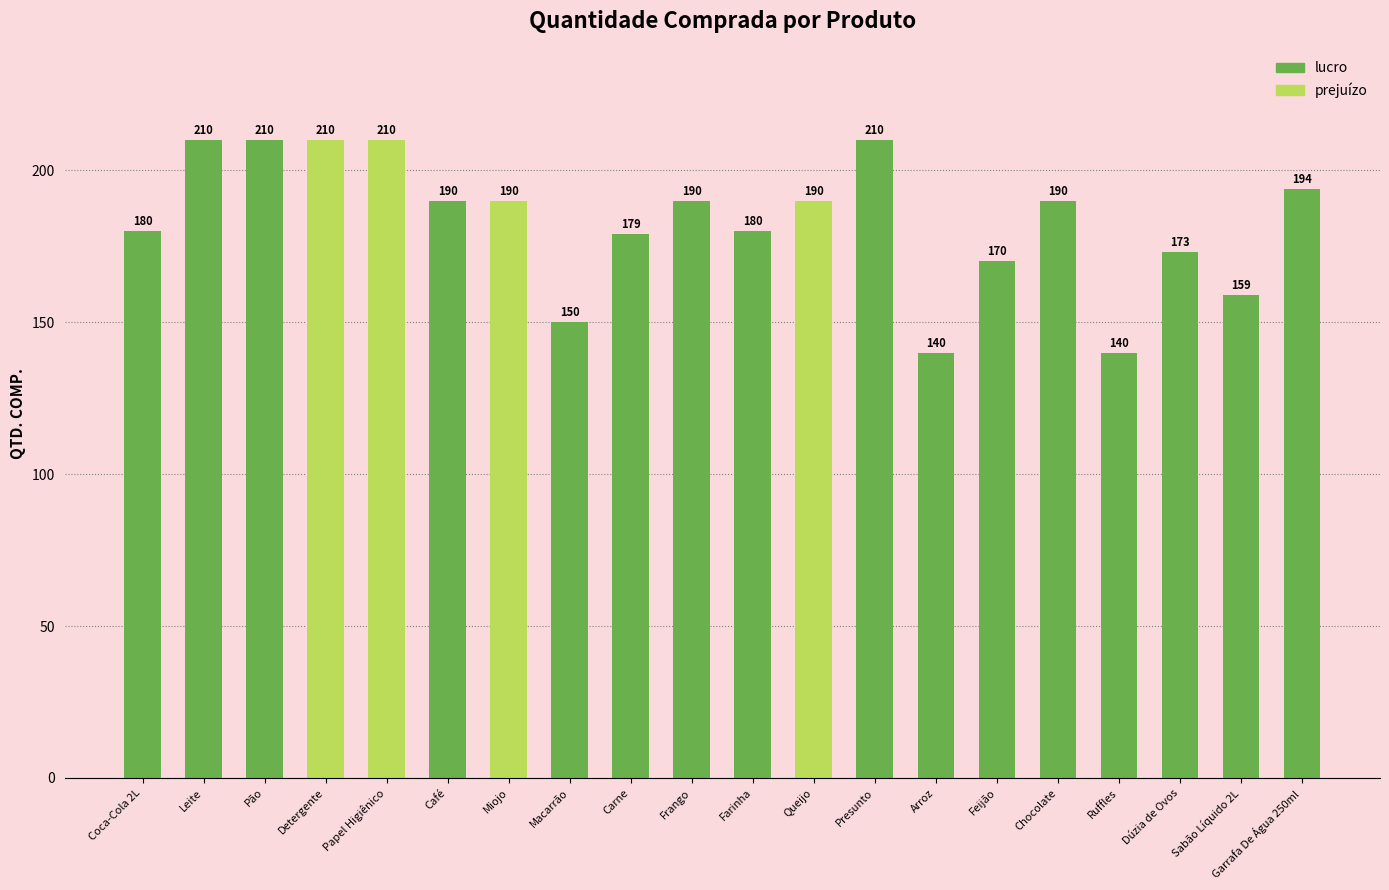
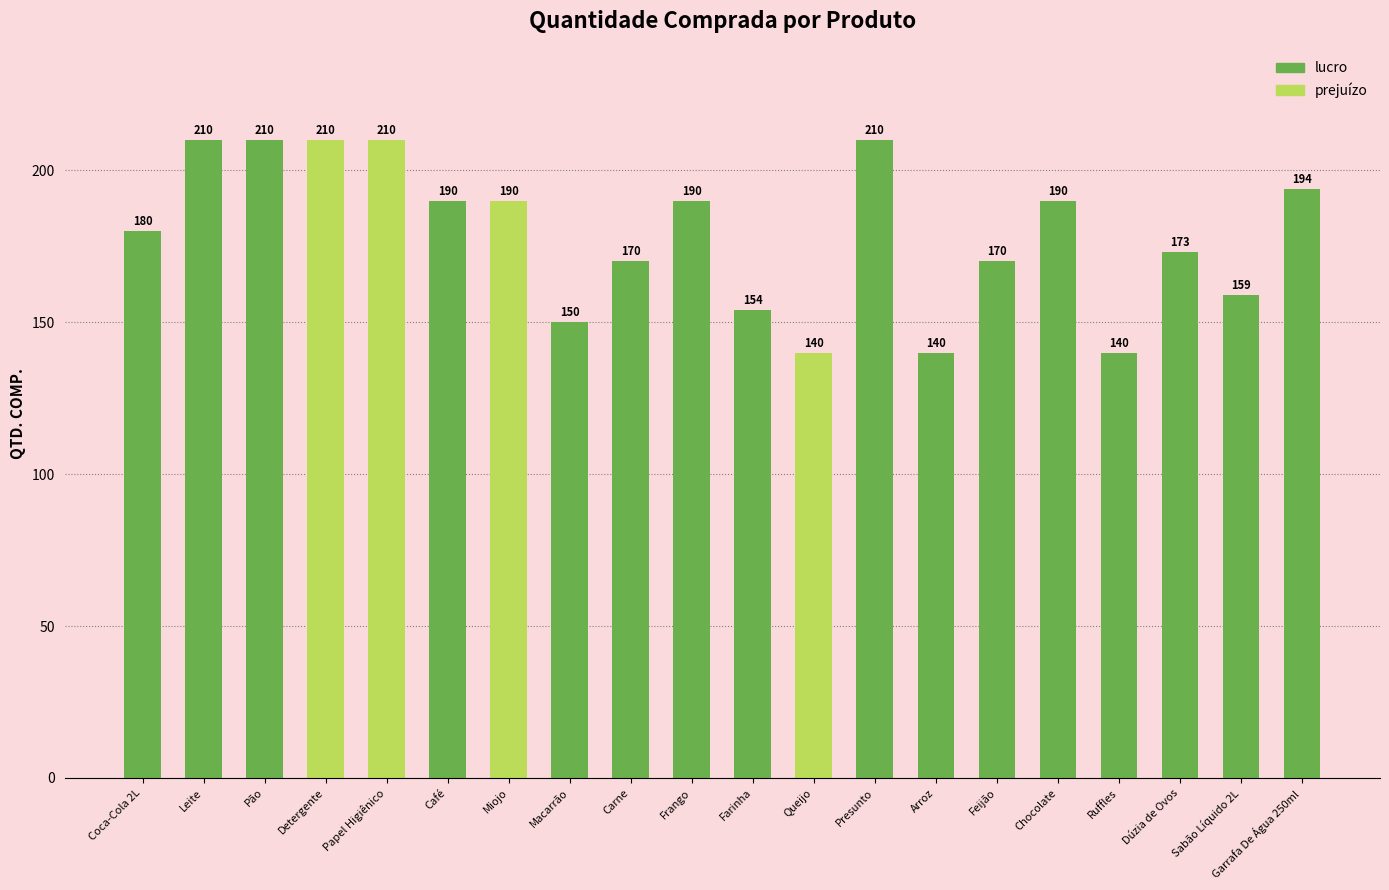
  {
    "Coca-Cola 2L": 180,
    "Leite": 210,
    "Pão": 210,
    "Detergente": 210,
    "Papel Higiênico": 210,
    "Café": 190,
    "Miojo": 190,
    "Macarrão": 150,
-   "Carne": 179,
+   "Carne": 170,
    "Frango": 190,
-   "Farinha": 180,
-   "Queijo": 190,
+   "Farinha": 154,
+   "Queijo": 140,
    "Presunto": 210,
    "Arroz": 140,
    "Feijão": 170,
    "Chocolate": 190,
    "Ruffles": 140,
    "Dúzia de Ovos": 173,
    "Sabão Líquido 2L": 159,
    "Garrafa De Água 250ml": 194
  }
